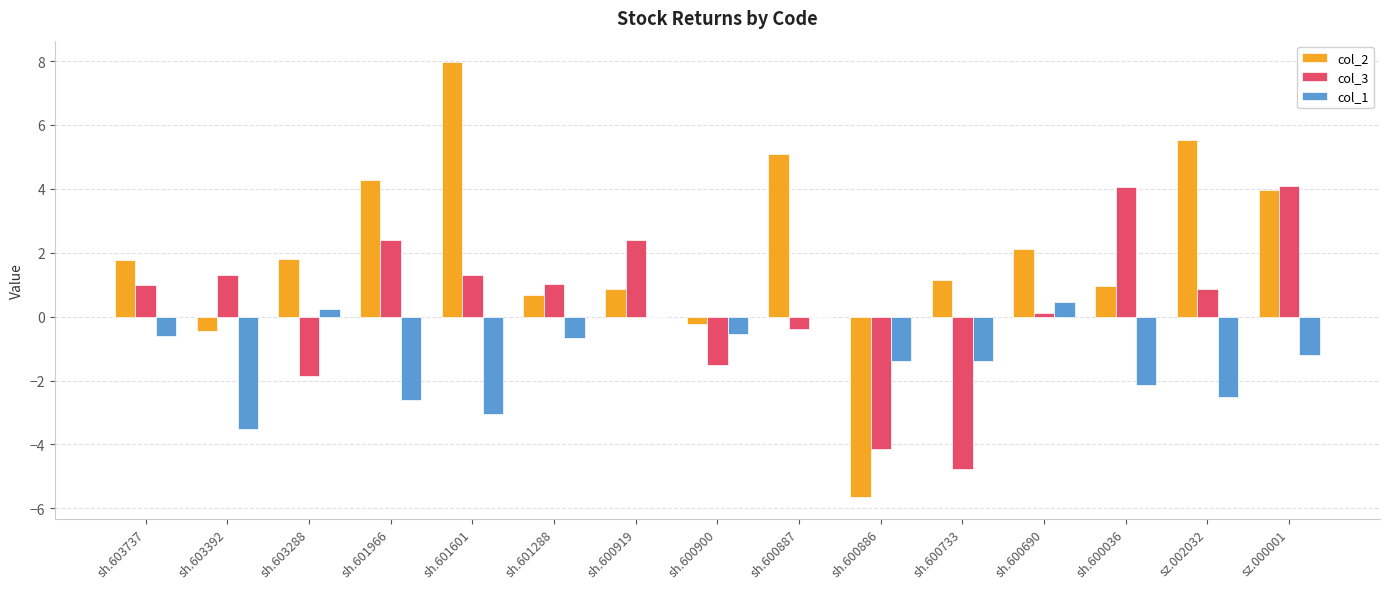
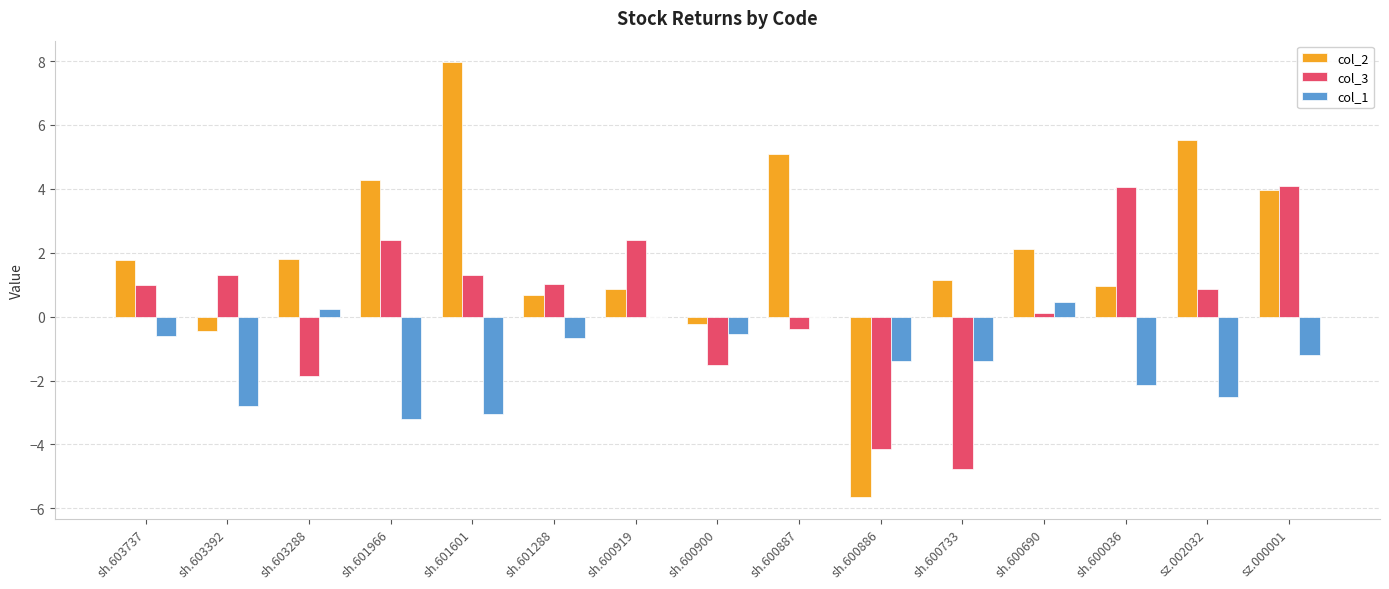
  {
    "col_2": {
      "sh.603737": 1.8,
      "sh.603392": -0.5,
      "sh.603288": 1.8,
      "sh.601966": 4.3,
      "sh.601601": 8.0,
      "sh.601288": 0.7,
      "sh.600919": 0.9,
      "sh.600900": -0.2,
      "sh.600887": 5.1,
      "sh.600886": -5.6,
      "sh.600733": 1.2,
      "sh.600690": 2.1,
      "sh.600036": 1.0,
      "sz.002032": 5.5,
      "sz.000001": 4.0
    },
    "col_3": {
      "sh.603737": 1.0,
      "sh.603392": 1.3,
      "sh.603288": -1.9,
      "sh.601966": 2.4,
      "sh.601601": 1.3,
      "sh.601288": 1.0,
      "sh.600919": 2.4,
      "sh.600900": -1.5,
      "sh.600887": -0.4,
      "sh.600886": -4.1,
      "sh.600733": -4.8,
      "sh.600690": 0.1,
      "sh.600036": 4.1,
      "sz.002032": 0.9,
      "sz.000001": 4.1
    },
    "col_1": {
      "sh.603737": -0.6,
-     "sh.603392": -3.5,
+     "sh.603392": -2.8,
      "sh.603288": 0.2,
-     "sh.601966": -2.6,
+     "sh.601966": -3.2,
      "sh.601601": -3.0,
      "sh.601288": -0.7,
      "sh.600919": 0.0,
      "sh.600900": -0.5,
      "sh.600887": 0.0,
      "sh.600886": -1.4,
      "sh.600733": -1.4,
      "sh.600690": 0.5,
      "sh.600036": -2.2,
      "sz.002032": -2.5,
      "sz.000001": -1.2
    }
  }
